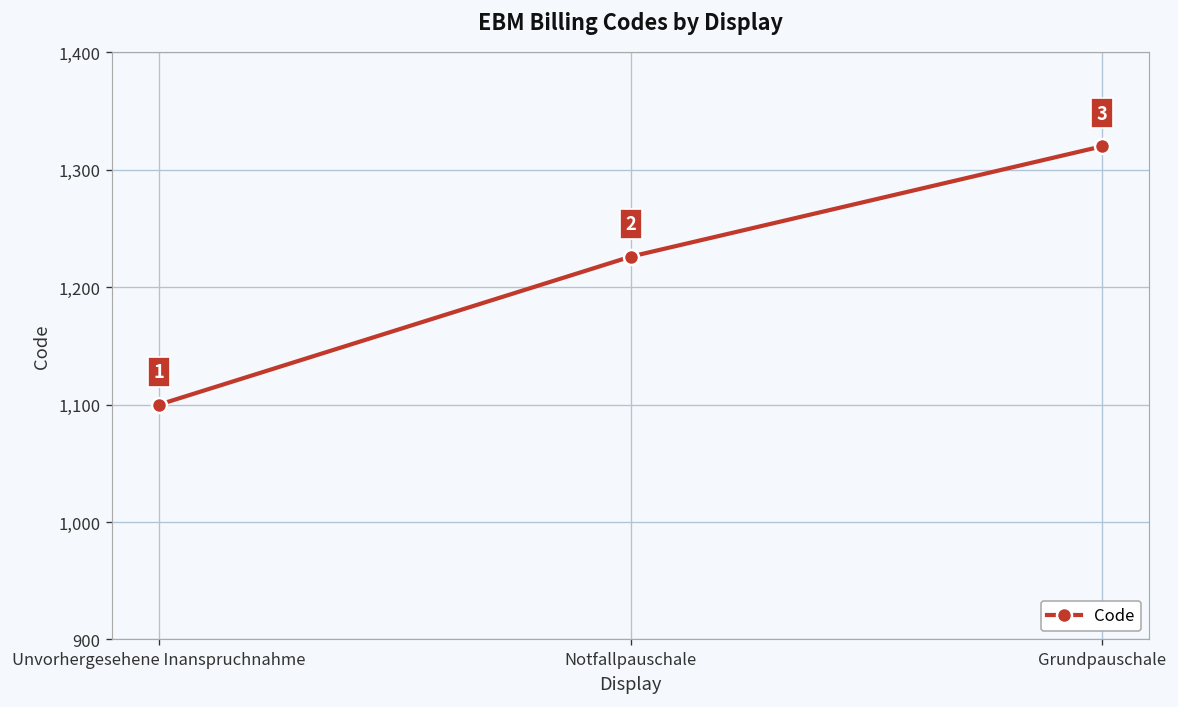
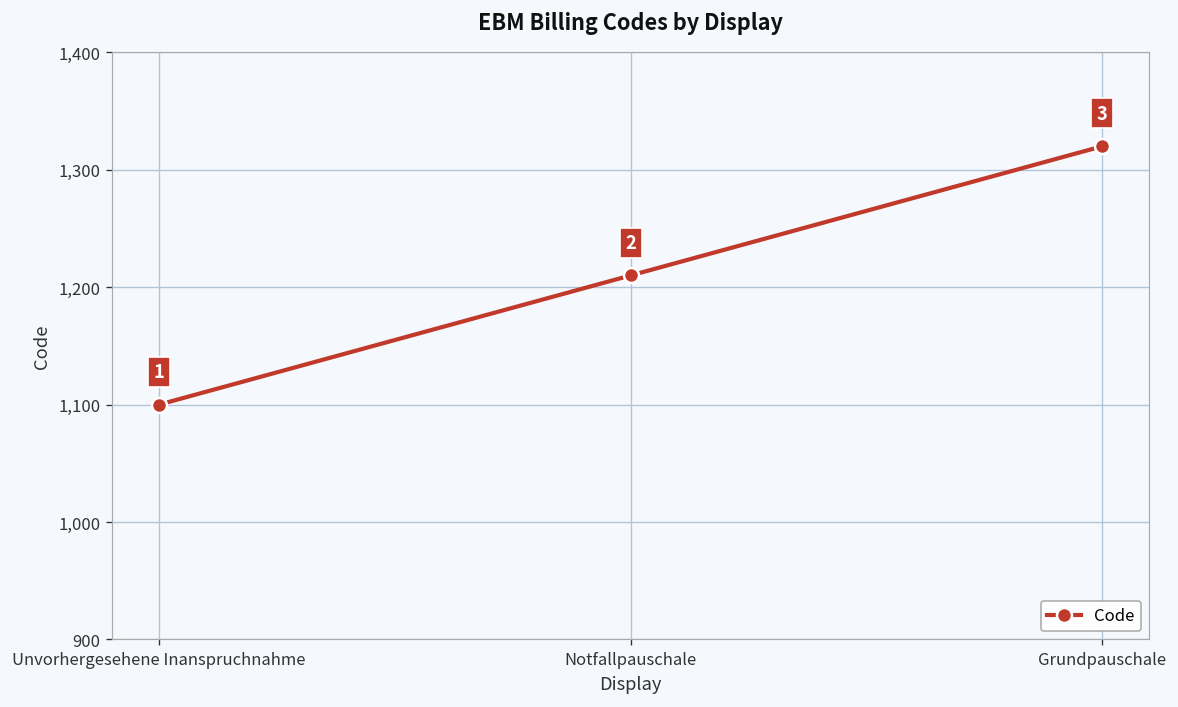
  {
-   "Notfallpauschale": "1,230"
+   "Notfallpauschale": "1,210"
  }
